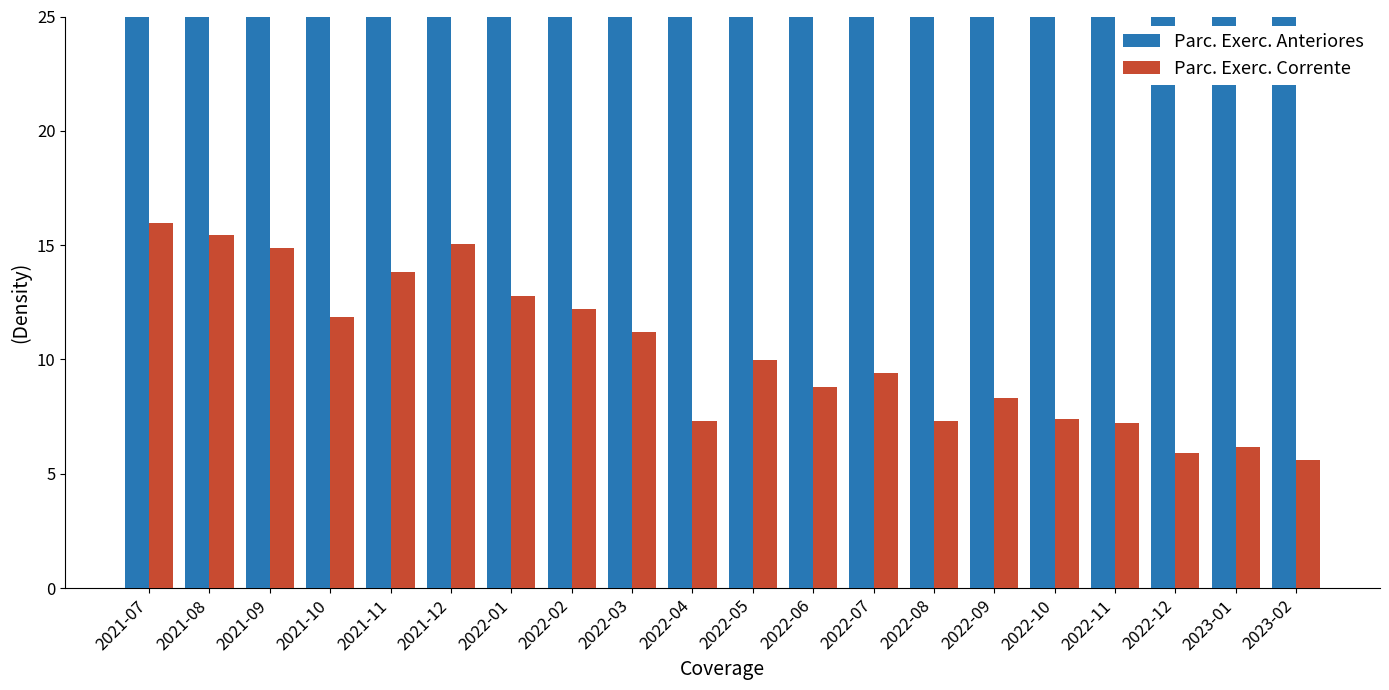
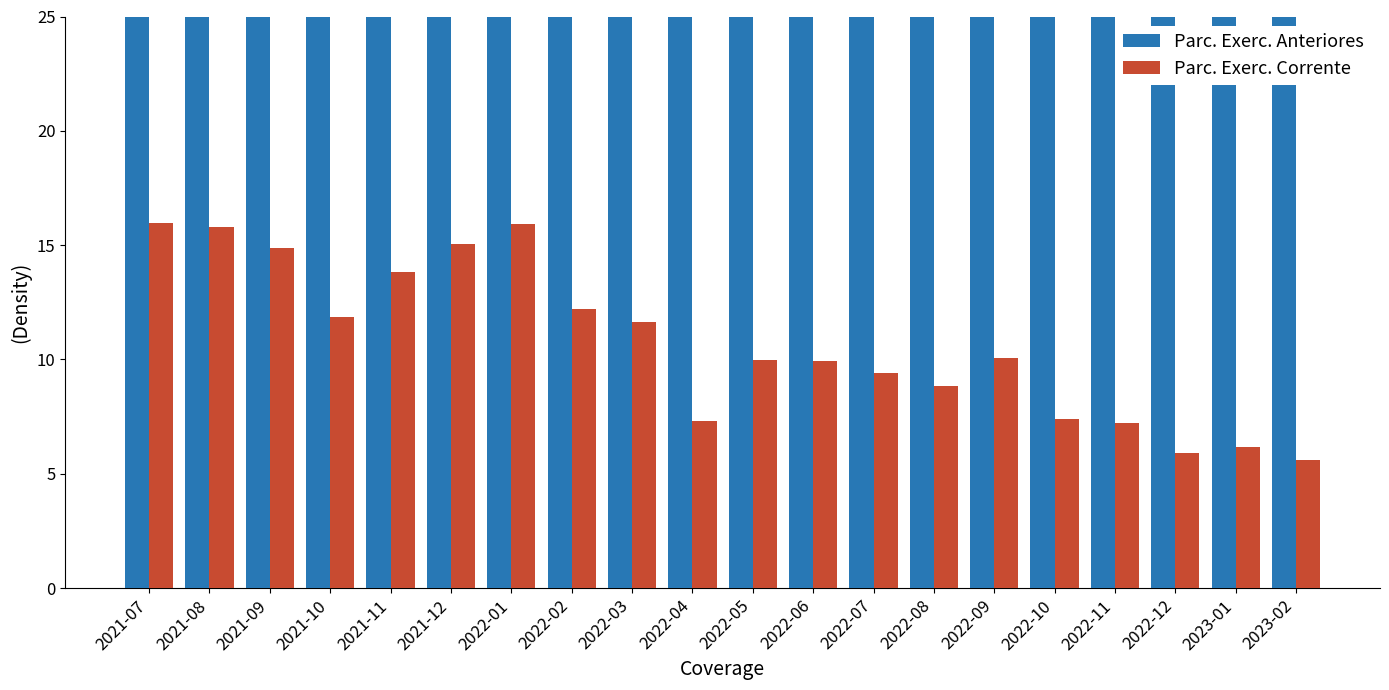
  {
    "Parc. Exerc. Anteriores": {
      "2021-07": 25.0,
      "2021-08": 25.0,
      "2021-09": 25.0,
      "2021-10": 25.0,
      "2021-11": 25.0,
      "2021-12": 25.0,
      "2022-01": 25.0,
      "2022-02": 25.0,
      "2022-03": 25.0,
      "2022-04": 25.0,
      "2022-05": 25.0,
      "2022-06": 25.0,
      "2022-07": 25.0,
      "2022-08": 25.0,
      "2022-09": 25.0,
      "2022-10": 25.0,
      "2022-11": 25.0,
      "2022-12": 25.0,
      "2023-01": 25.0,
      "2023-02": 25.0
    },
    "Parc. Exerc. Corrente": {
      "2021-07": 16.0,
-     "2021-08": 15.4,
+     "2021-08": 15.8,
      "2021-09": 14.9,
      "2021-10": 11.9,
      "2021-11": 13.8,
      "2021-12": 15.0,
-     "2022-01": 12.8,
+     "2022-01": 15.9,
      "2022-02": 12.2,
-     "2022-03": 11.2,
+     "2022-03": 11.6,
      "2022-04": 7.3,
      "2022-05": 10.0,
-     "2022-06": 8.8,
+     "2022-06": 9.9,
      "2022-07": 9.4,
-     "2022-08": 7.3,
-     "2022-09": 8.3,
+     "2022-08": 8.8,
+     "2022-09": 10.1,
      "2022-10": 7.4,
      "2022-11": 7.2,
      "2022-12": 5.9,
      "2023-01": 6.2,
      "2023-02": 5.6
    }
  }
